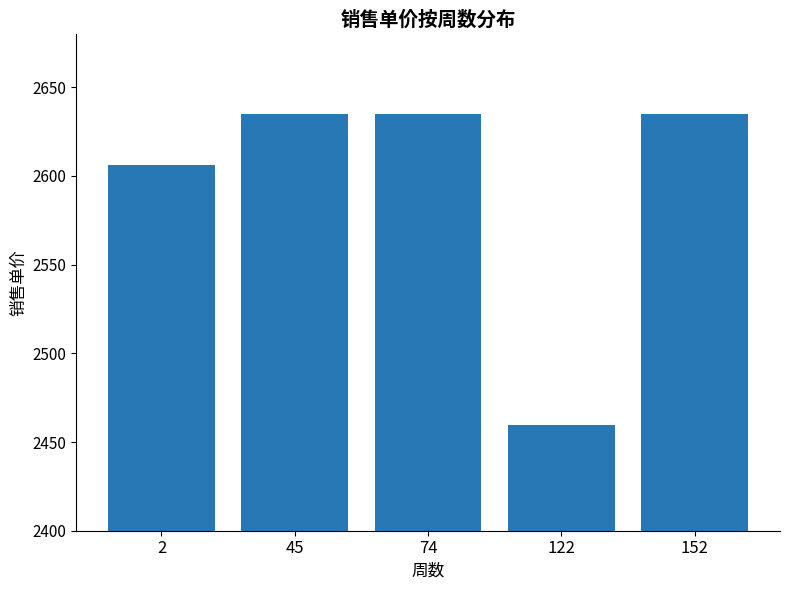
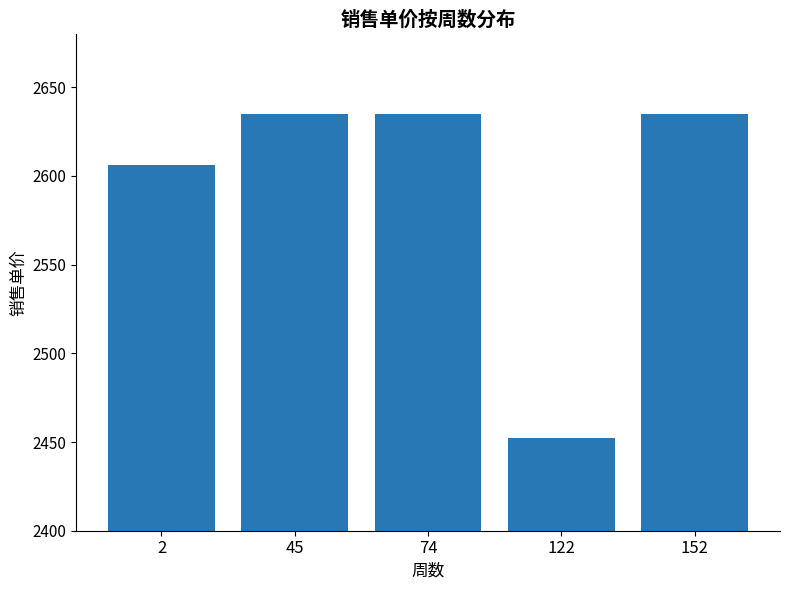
  {
    "2": 2606,
    "45": 2635,
    "74": 2635,
-   "122": 2460,
+   "122": 2452,
    "152": 2635
  }
